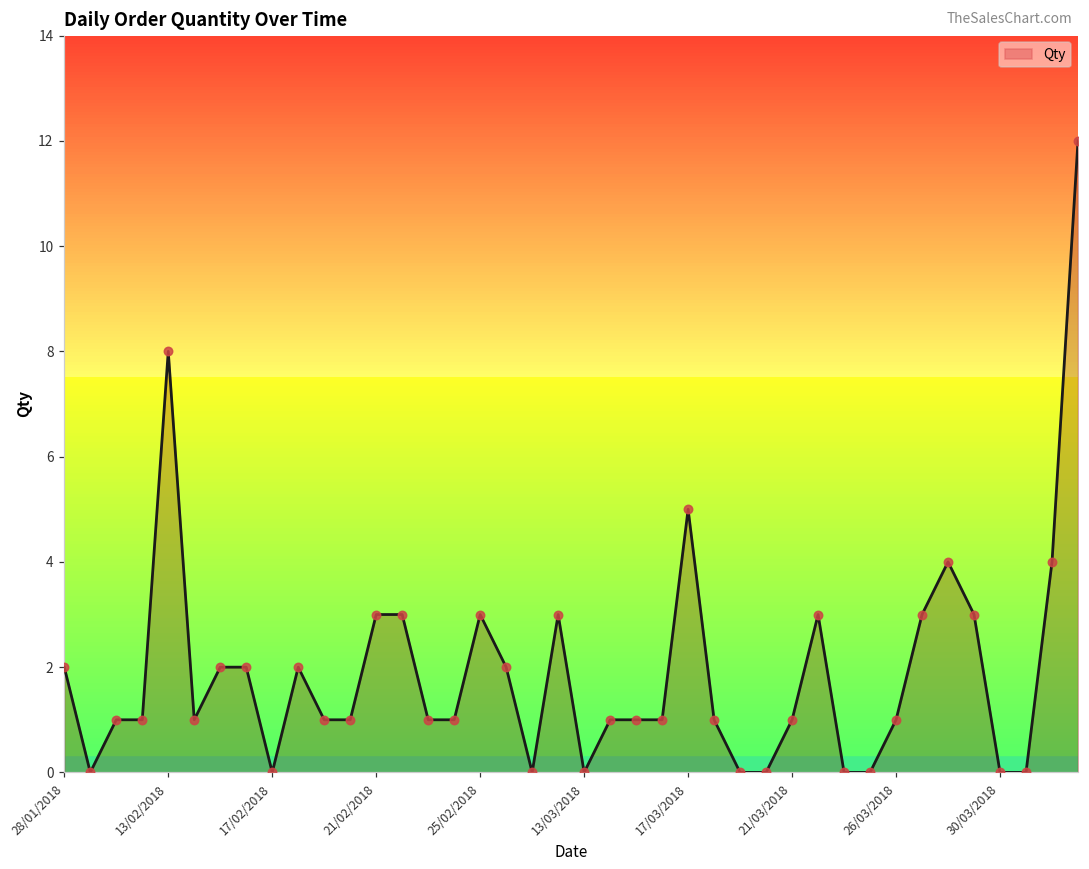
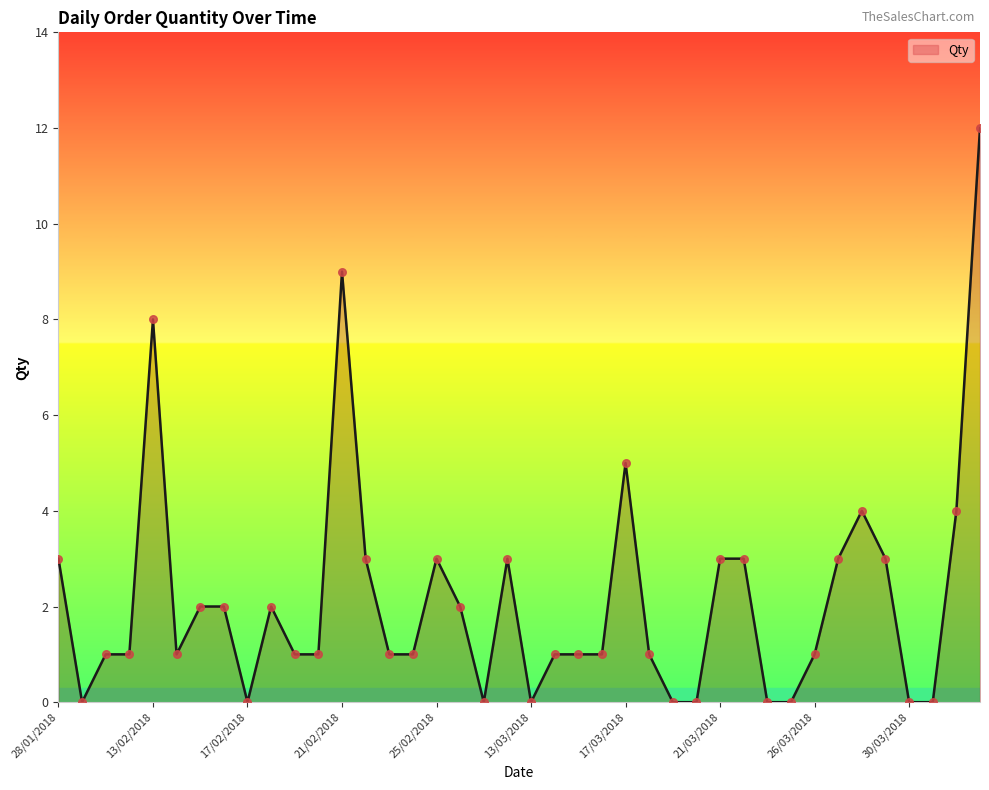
  {
-   "28/01/2018": 2,
+   "28/01/2018": 3,
    "13/02/2018": 8,
-   "21/02/2018": 3,
+   "21/02/2018": 9,
    "25/02/2018": 3,
    "17/03/2018": 5,
-   "21/03/2018": 1,
+   "21/03/2018": 3,
    "26/03/2018": 1
  }
